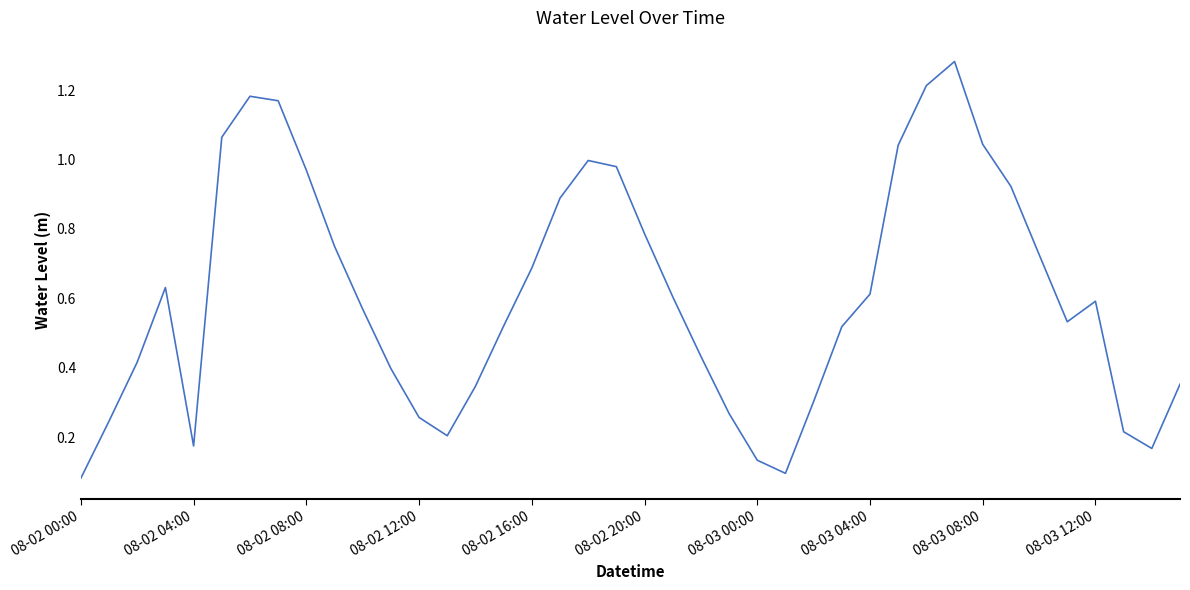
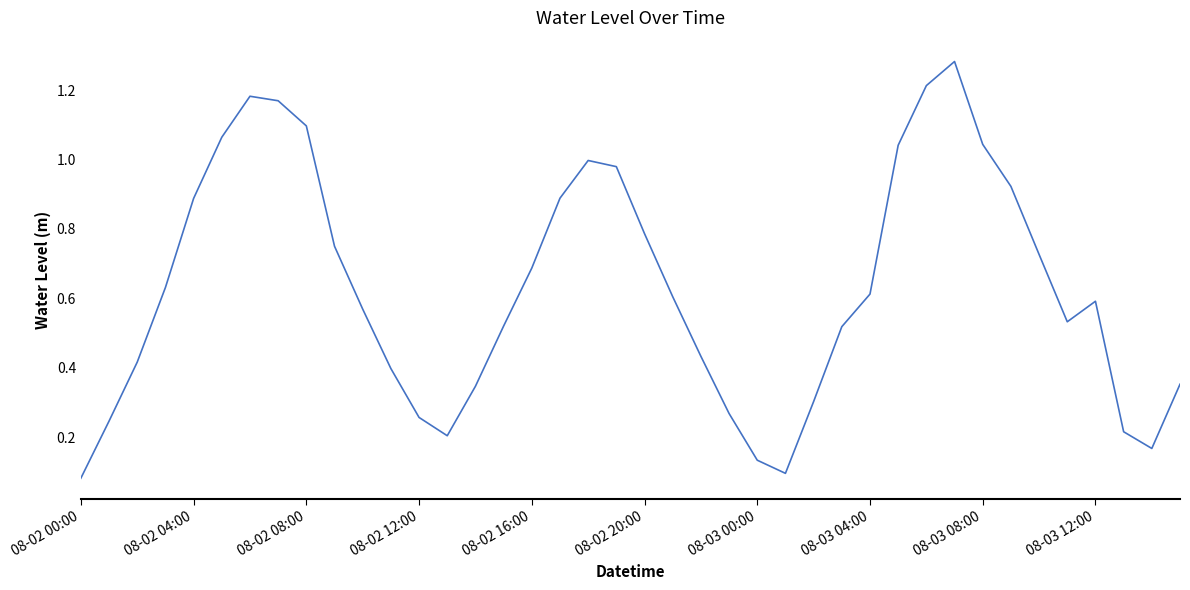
  {
    "08-02 00:00": 0.08,
-   "08-02 04:00": 0.17,
-   "08-02 08:00": 0.97,
+   "08-02 04:00": 0.89,
+   "08-02 08:00": 1.10,
    "08-02 12:00": 0.26,
    "08-02 16:00": 0.69,
    "08-02 20:00": 0.79,
    "08-03 00:00": 0.13,
    "08-03 04:00": 0.61,
    "08-03 08:00": 1.04,
    "08-03 12:00": 0.59
  }
